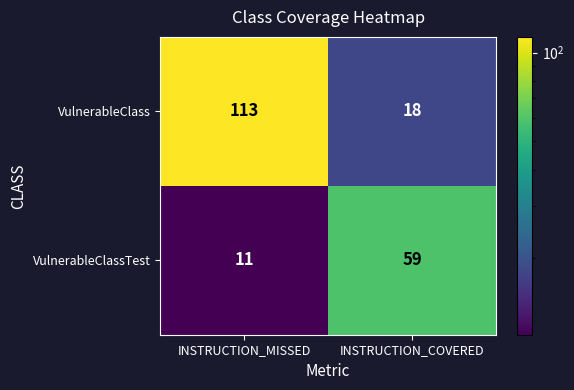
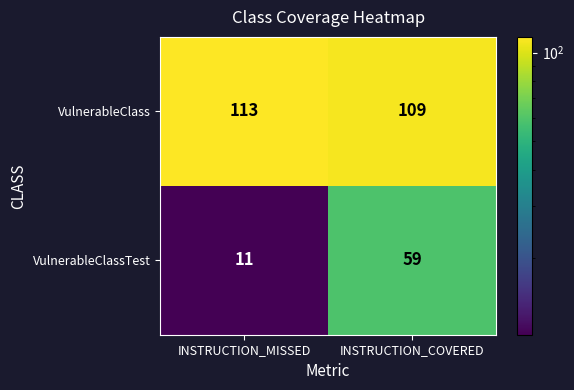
  {
    "VulnerableClass": {
      "INSTRUCTION_MISSED": 113,
-     "INSTRUCTION_COVERED": 18
+     "INSTRUCTION_COVERED": 109
    },
    "VulnerableClassTest": {
      "INSTRUCTION_MISSED": 11,
      "INSTRUCTION_COVERED": 59
    }
  }
